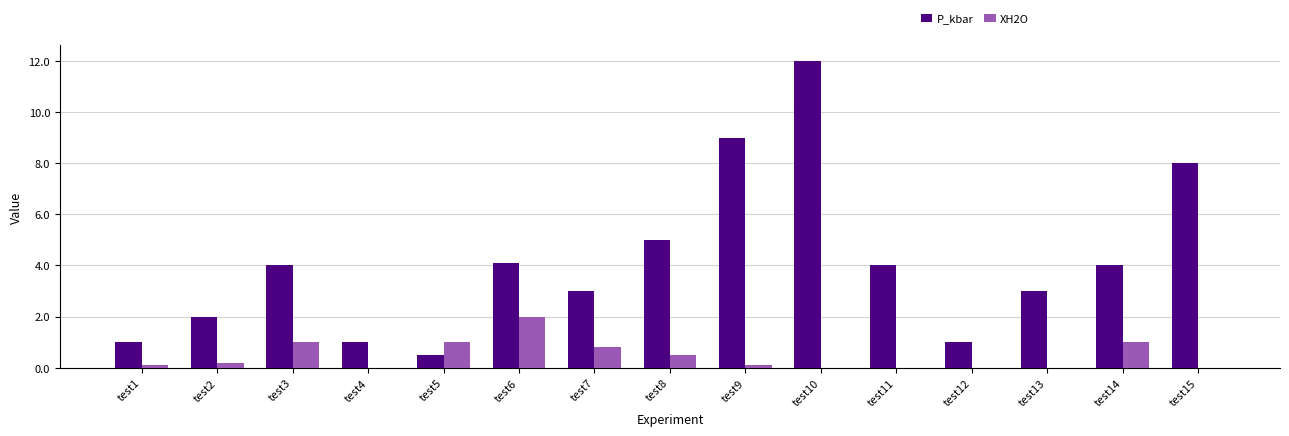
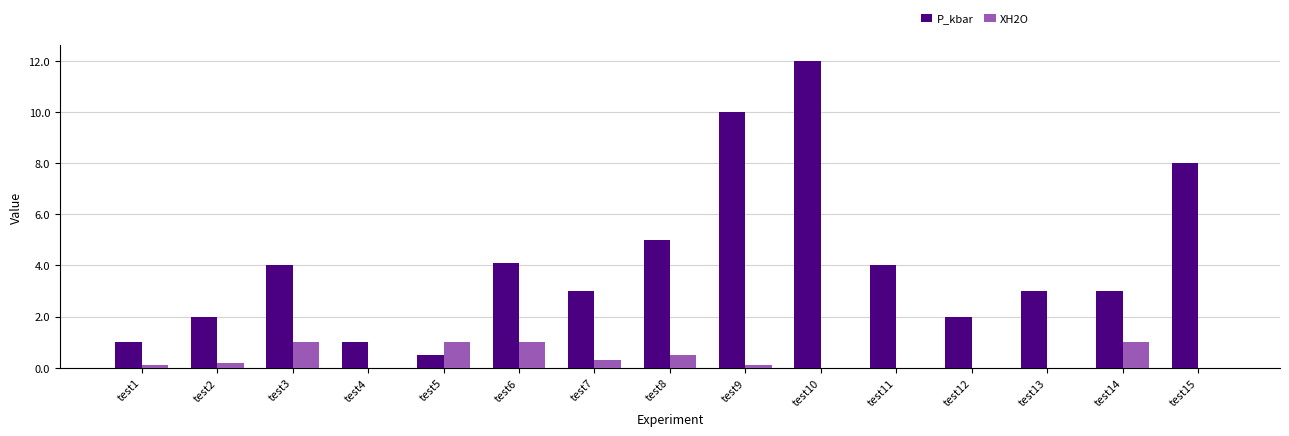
  {
    "P_kbar": {
      "test1": 1,
      "test2": 2,
      "test3": 4,
      "test4": 1,
      "test5": 0.5,
      "test6": 4.1,
      "test7": 3,
      "test8": 5,
-     "test9": 9,
+     "test9": 10,
      "test10": 12,
      "test11": 4,
-     "test12": 1,
+     "test12": 2,
      "test13": 3,
-     "test14": 4,
+     "test14": 3,
      "test15": 8
    },
    "XH2O": {
      "test1": 0.1,
      "test2": 0.2,
      "test3": 1.0,
      "test4": 0.0,
      "test5": 1.0,
-     "test6": 2,
-     "test7": 0.8,
+     "test6": 1,
+     "test7": 0.3,
      "test8": 0.5,
      "test9": 0.1,
      "test10": 0.0,
      "test11": 0.0,
      "test12": 0.0,
      "test13": 0.0,
      "test14": 1.0,
      "test15": 0.0
    }
  }
